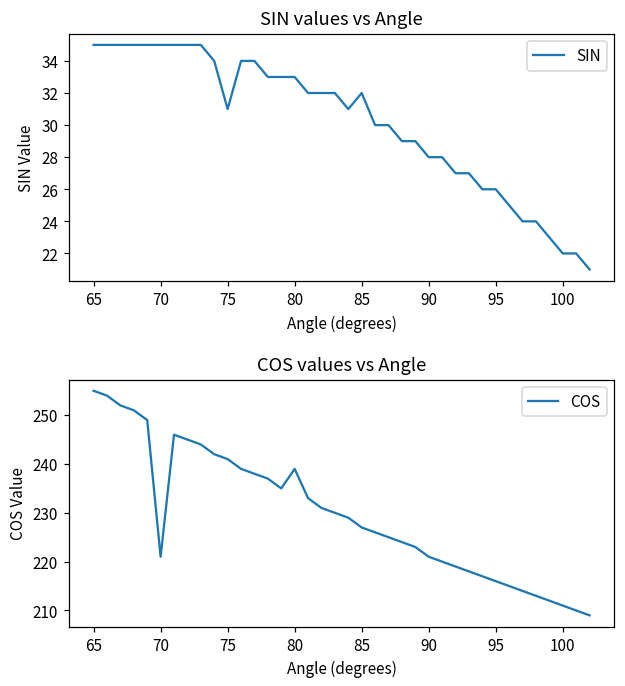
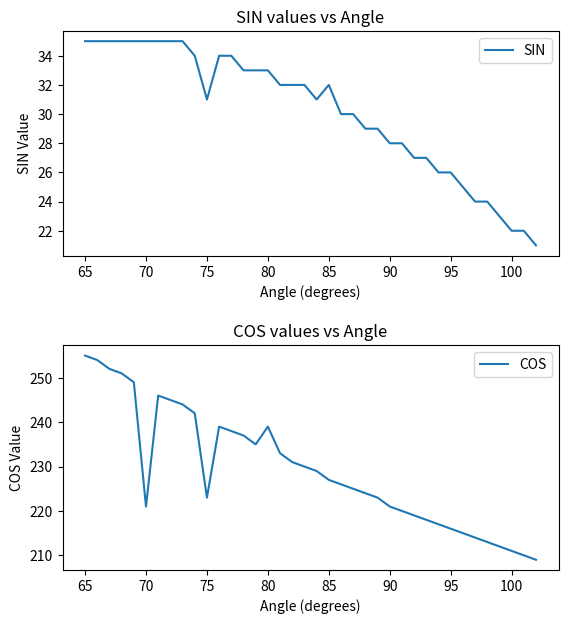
  {
    "SIN values vs Angle": {
      "65": 35.0,
      "70": 35.0,
      "75": 31.0,
      "80": 33.0,
      "85": 32.0,
      "90": 28.0,
      "95": 26.0,
      "100": 22.0
    },
    "COS values vs Angle": {
      "65": 255,
      "70": 221,
-     "75": 241,
+     "75": 223,
      "80": 239,
      "85": 227,
      "90": 221,
      "95": 216,
      "100": 211
    }
  }
